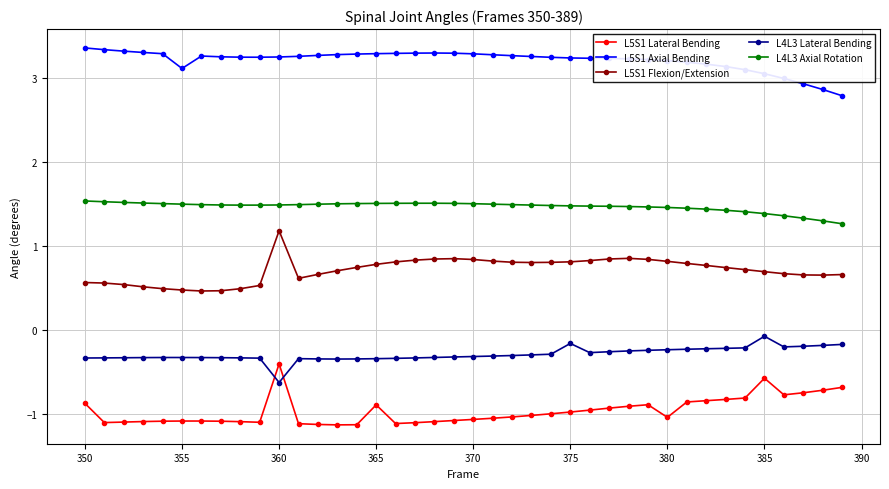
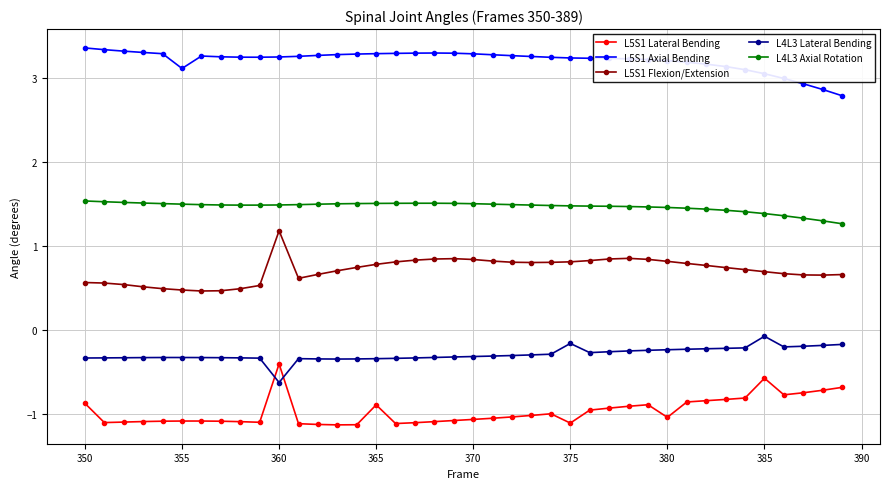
  {
    "L5S1 Lateral Bending": {
      "350": -0.9,
      "355": -1.1,
      "360": -0.4,
      "365": -0.9,
      "370": -1.1,
-     "375": -1.0,
+     "375": -1.1,
      "380": -1.0,
      "385": -0.6
    },
    "L5S1 Axial Bending": {
      "350": 3.4,
      "355": 3.1,
      "360": 3.3,
      "365": 3.3,
      "370": 3.3,
      "375": 3.2
    },
    "L5S1 Flexion/Extension": {
      "350": 0.6,
      "355": 0.5,
      "360": 1.2,
      "365": 0.8,
      "370": 0.8,
      "375": 0.8,
      "380": 0.8,
      "385": 0.7
    },
    "L4L3 Lateral Bending": {
      "350": -0.3,
      "355": -0.3,
      "360": -0.6,
      "365": -0.3,
      "370": -0.3,
      "375": -0.2,
      "380": -0.2,
      "385": -0.1
    },
    "L4L3 Axial Rotation": {
      "350": 1.5,
      "355": 1.5,
      "360": 1.5,
      "365": 1.5,
      "370": 1.5,
      "375": 1.5,
      "380": 1.5,
      "385": 1.4
    }
  }
